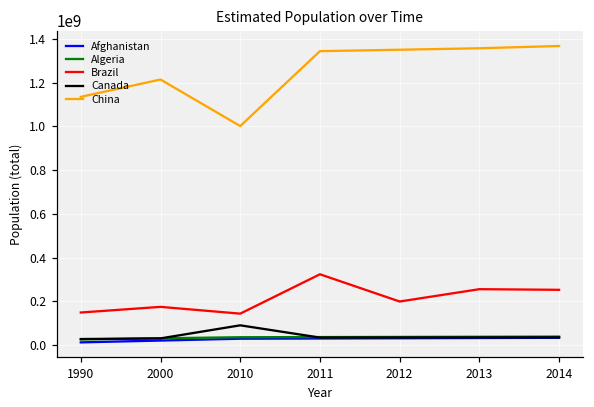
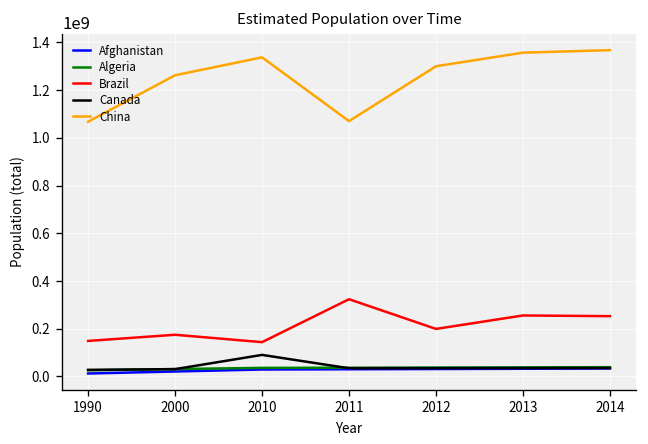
  {
    "Afghanistan": {
      "1990": 10000000
    },
    "Brazil": {
      "1990": 150000000,
      "2000": 170000000,
      "2010": 140000000,
      "2011": 320000000,
      "2012": 200000000,
      "2013": 260000000,
      "2014": 250000000
    },
    "Canada": {
      "2010": 90000000
    },
    "China": {
-     "1990": 1140000000,
-     "2000": 1210000000,
-     "2010": 1000000000,
-     "2011": 1340000000,
-     "2012": 1350000000,
+     "1990": 1070000000,
+     "2000": 1260000000,
+     "2010": 1340000000,
+     "2011": 1070000000,
+     "2012": 1300000000,
      "2013": 1360000000,
      "2014": 1370000000
    }
  }
